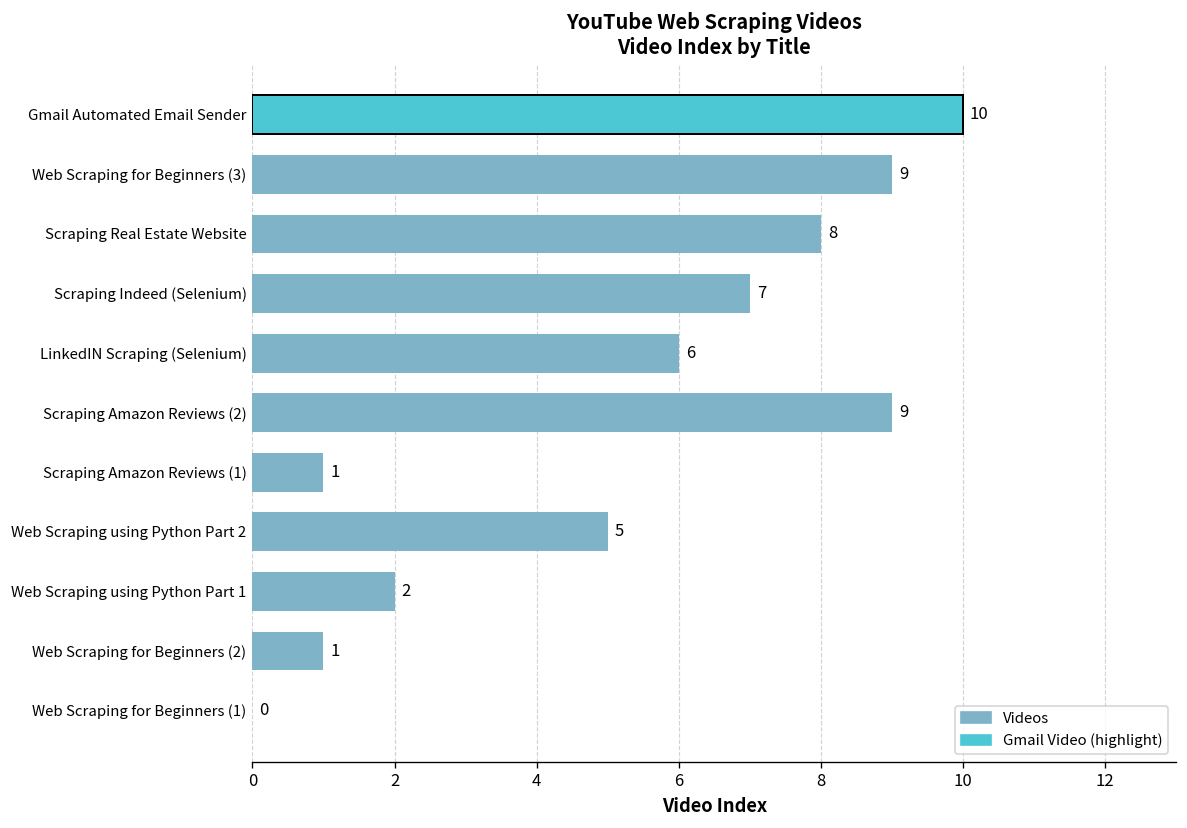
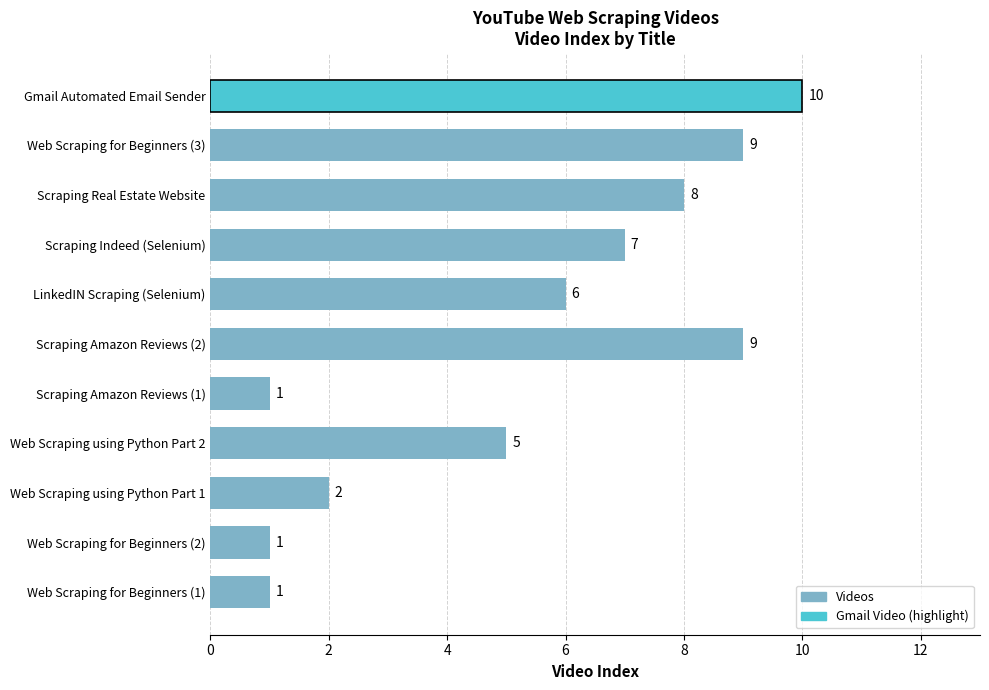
  {
    "Gmail Automated Email Sender": 10,
    "Web Scraping for Beginners (3)": 9,
    "Scraping Real Estate Website": 8,
    "Scraping Indeed (Selenium)": 7,
    "LinkedIN Scraping (Selenium)": 6,
    "Scraping Amazon Reviews (2)": 9,
    "Scraping Amazon Reviews (1)": 1,
    "Web Scraping using Python Part 2": 5,
    "Web Scraping using Python Part 1": 2,
    "Web Scraping for Beginners (2)": 1,
-   "Web Scraping for Beginners (1)": 0
+   "Web Scraping for Beginners (1)": 1
  }
